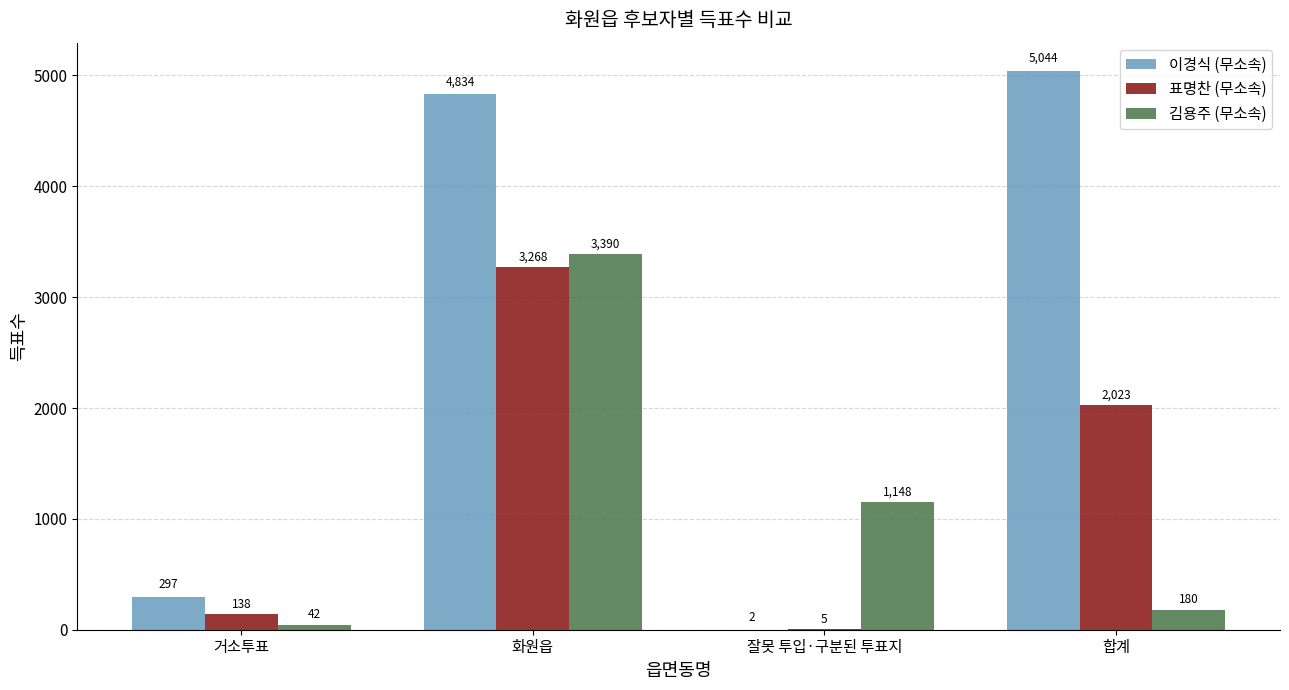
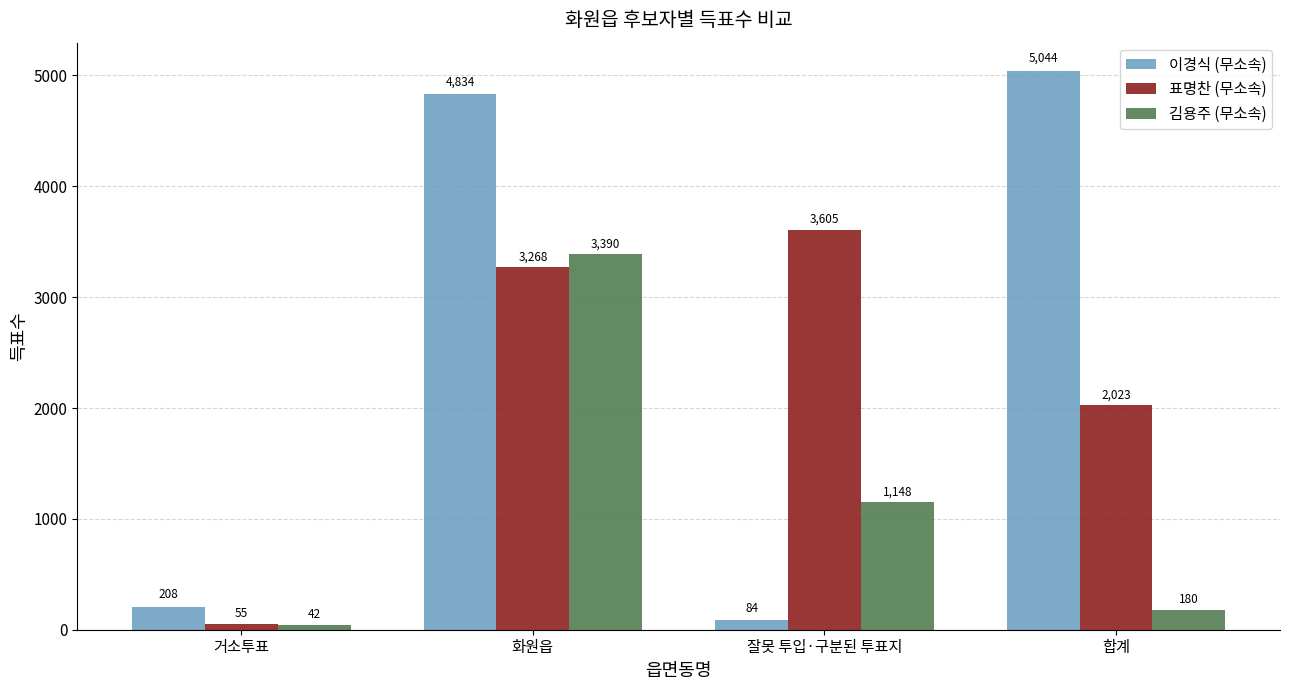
  {
    "이경식 (무소속)": {
-     "거소투표": "297",
+     "거소투표": "208",
      "화원읍": "4,834",
-     "잘못 투입·구분된 투표지": "2",
+     "잘못 투입·구분된 투표지": "84",
      "합계": "5,044"
    },
    "표명찬 (무소속)": {
-     "거소투표": "138",
+     "거소투표": "55",
      "화원읍": "3,268",
-     "잘못 투입·구분된 투표지": "5",
+     "잘못 투입·구분된 투표지": "3,605",
      "합계": "2,023"
    },
    "김용주 (무소속)": {
      "거소투표": "42",
      "화원읍": "3,390",
      "잘못 투입·구분된 투표지": "1,148",
      "합계": "180"
    }
  }
